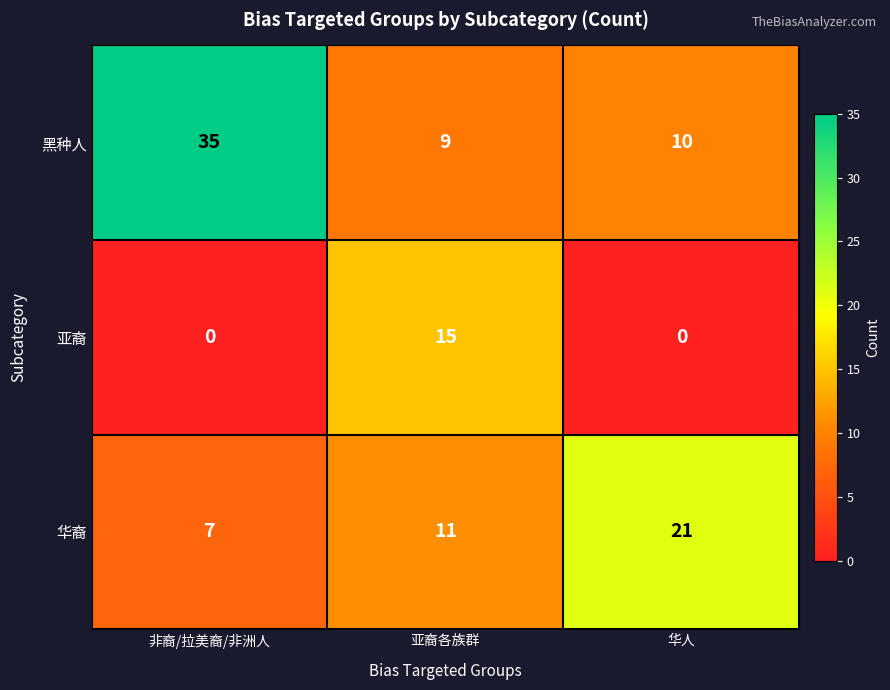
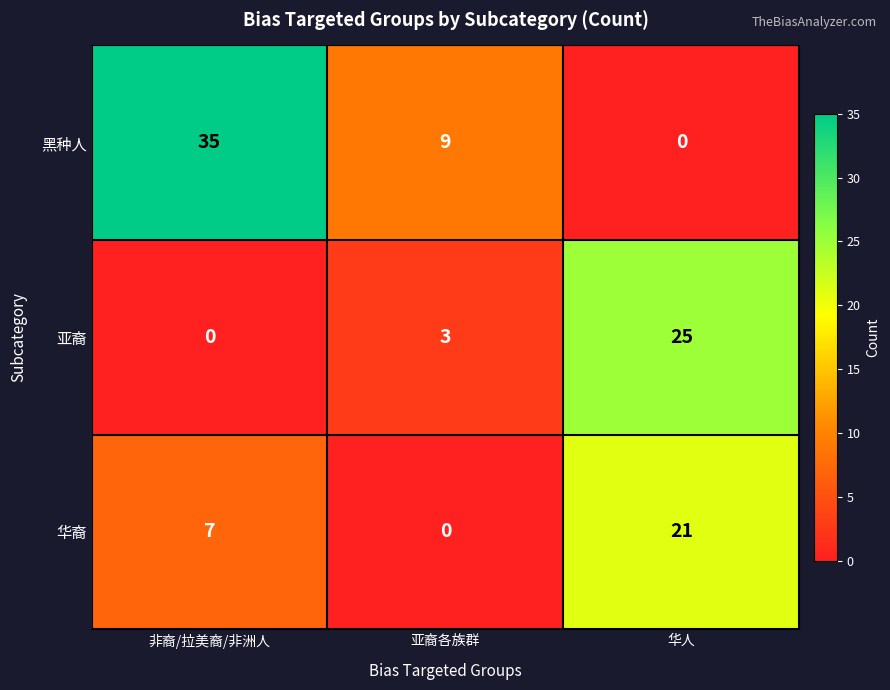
  {
    "黑种人": {
      "非裔/拉美裔/非洲人": 35,
      "亚裔各族群": 9,
-     "华人": 10
+     "华人": 0
    },
    "亚裔": {
      "非裔/拉美裔/非洲人": 0,
-     "亚裔各族群": 15,
-     "华人": 0
+     "亚裔各族群": 3,
+     "华人": 25
    },
    "华裔": {
      "非裔/拉美裔/非洲人": 7,
-     "亚裔各族群": 11,
+     "亚裔各族群": 0,
      "华人": 21
    }
  }
